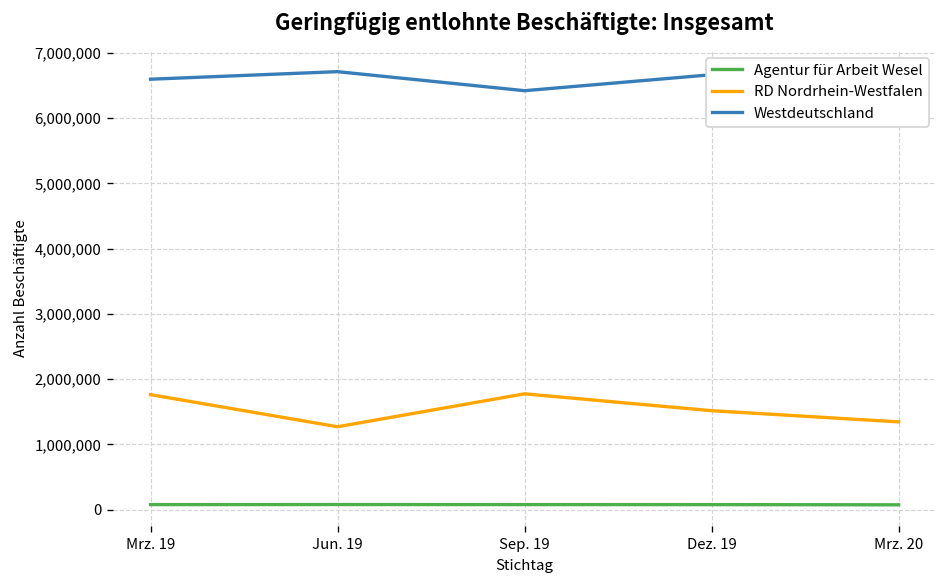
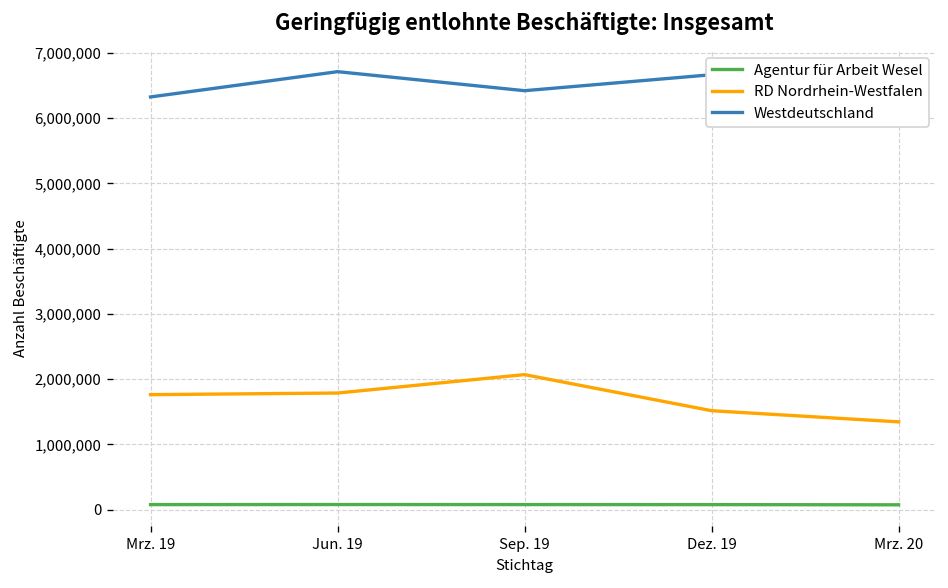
  {
    "Agentur für Arbeit Wesel": {
      "Mrz. 19": "100,000",
      "Jun. 19": "100,000",
      "Sep. 19": "100,000",
      "Dez. 19": "100,000",
      "Mrz. 20": "100,000"
    },
    "RD Nordrhein-Westfalen": {
      "Mrz. 19": "1,800,000",
-     "Jun. 19": "1,300,000",
-     "Sep. 19": "1,800,000",
+     "Jun. 19": "1,800,000",
+     "Sep. 19": "2,100,000",
      "Dez. 19": "1,500,000",
      "Mrz. 20": "1,300,000"
    },
    "Westdeutschland": {
-     "Mrz. 19": "6,600,000",
+     "Mrz. 19": "6,300,000",
      "Jun. 19": "6,700,000",
      "Sep. 19": "6,400,000"
    }
  }
